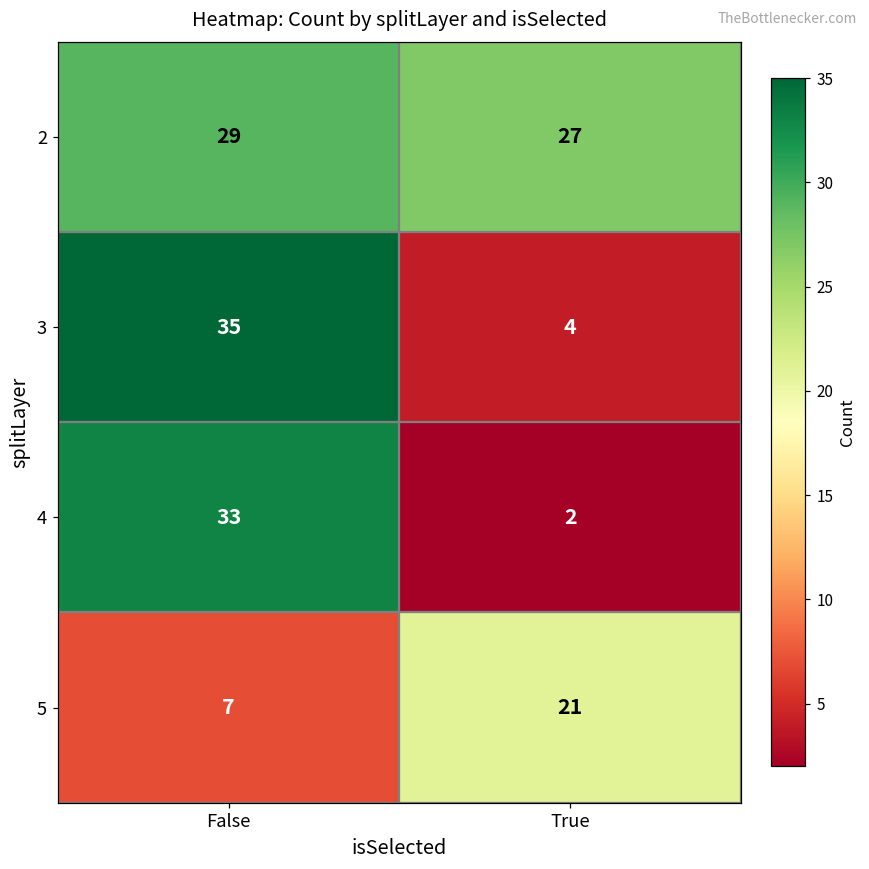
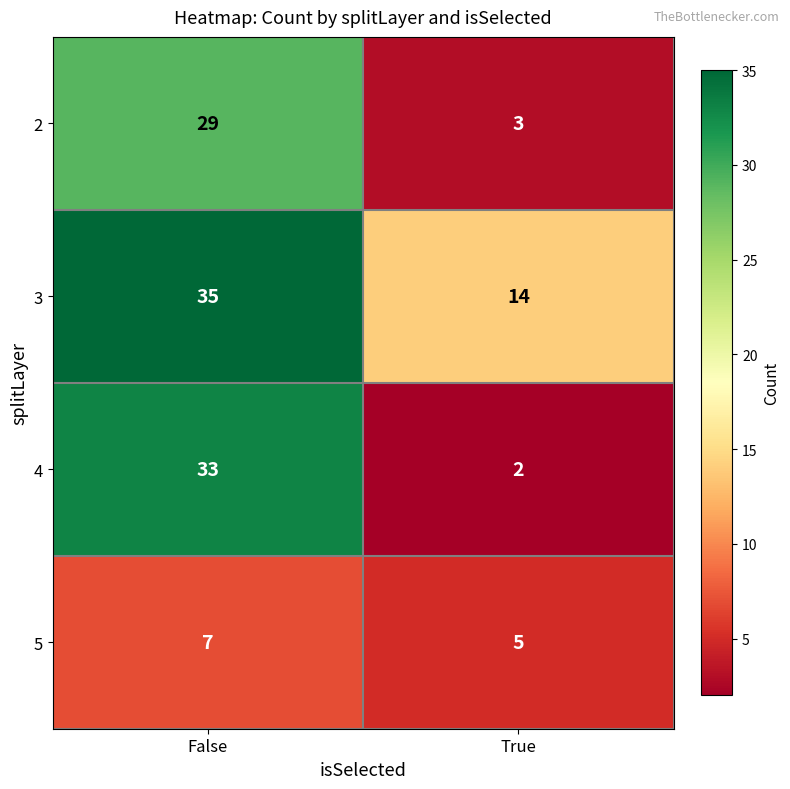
  {
    "2": {
      "False": 29,
-     "True": 27
+     "True": 3
    },
    "3": {
      "False": 35,
-     "True": 4
+     "True": 14
    },
    "4": {
      "False": 33,
      "True": 2
    },
    "5": {
      "False": 7,
-     "True": 21
+     "True": 5
    }
  }
